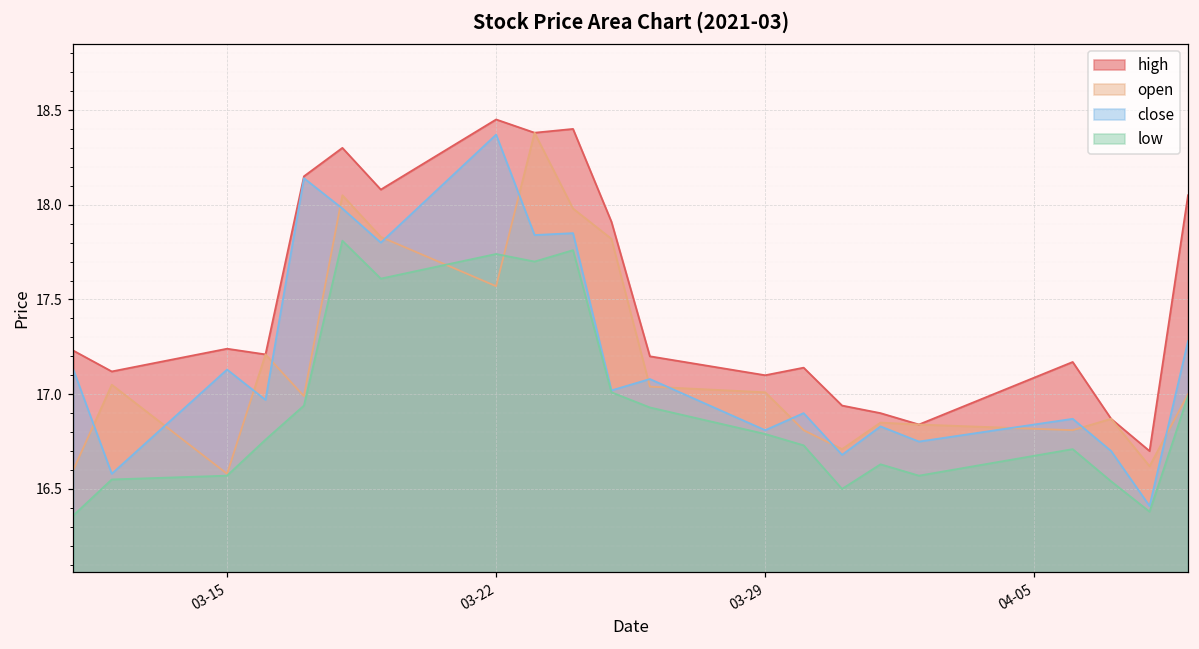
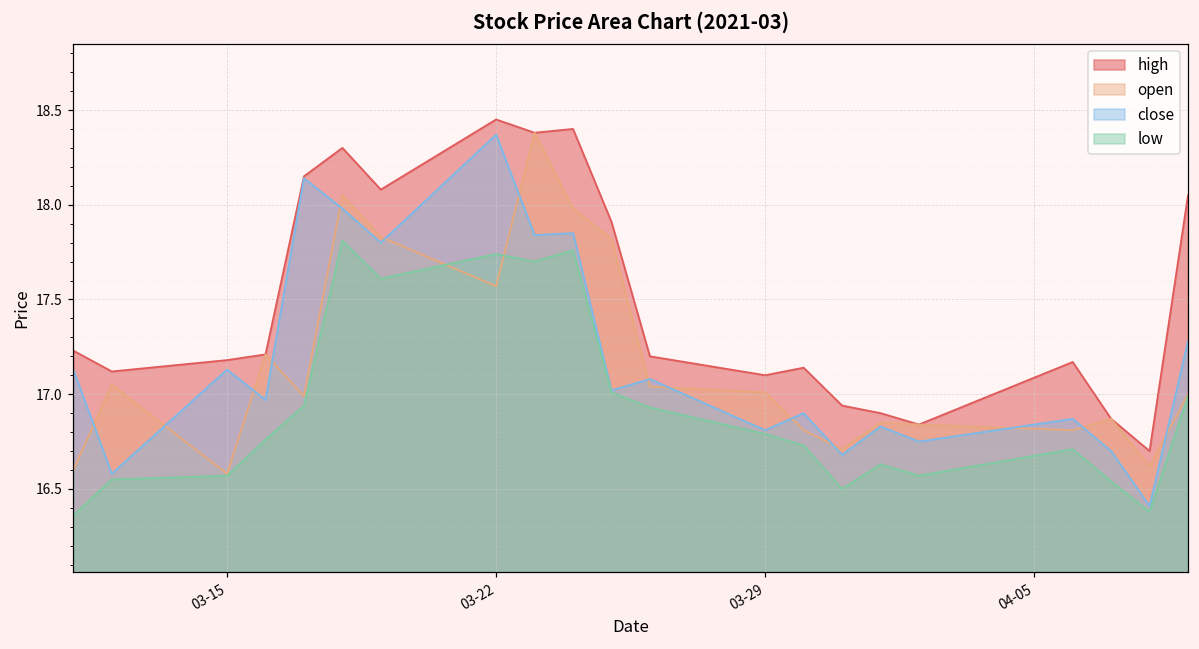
  {
    "high": {
-     "03-15": 17.24,
+     "03-15": 17.18,
      "03-22": 18.45,
      "03-29": 17.10
    },
    "open": {
      "03-22": 17.57,
      "03-29": 17.01
    }
  }
